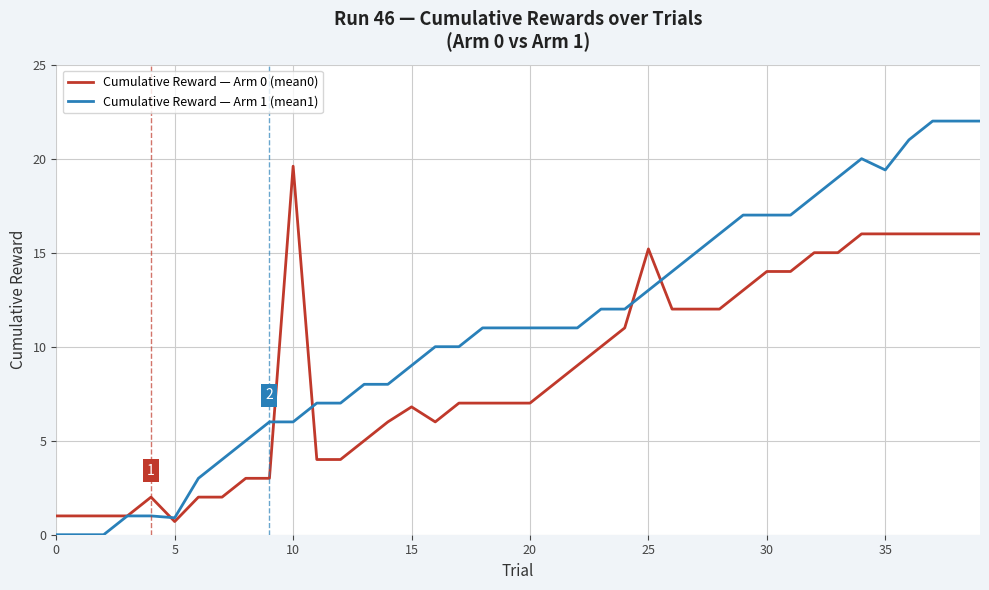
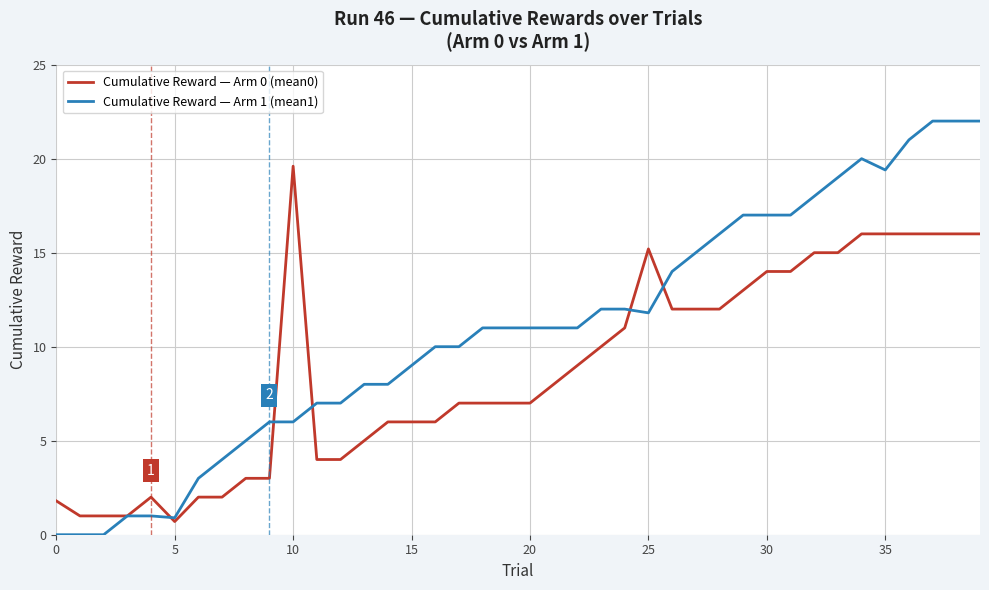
  {
    "Cumulative Reward — Arm 0 (mean0)": {
-     "0": 1.0,
+     "0": 1.8,
      "5": 0.7,
      "10": 19.6,
-     "15": 6.8,
+     "15": 6.0,
      "20": 7.0,
      "25": 15.2,
      "30": 14.0,
      "35": 16.0
    },
    "Cumulative Reward — Arm 1 (mean1)": {
      "0": 0.0,
      "5": 0.9,
      "10": 6.0,
      "15": 9.0,
      "20": 11.0,
-     "25": 13.0,
+     "25": 11.8,
      "30": 17.0,
      "35": 19.4
    }
  }
